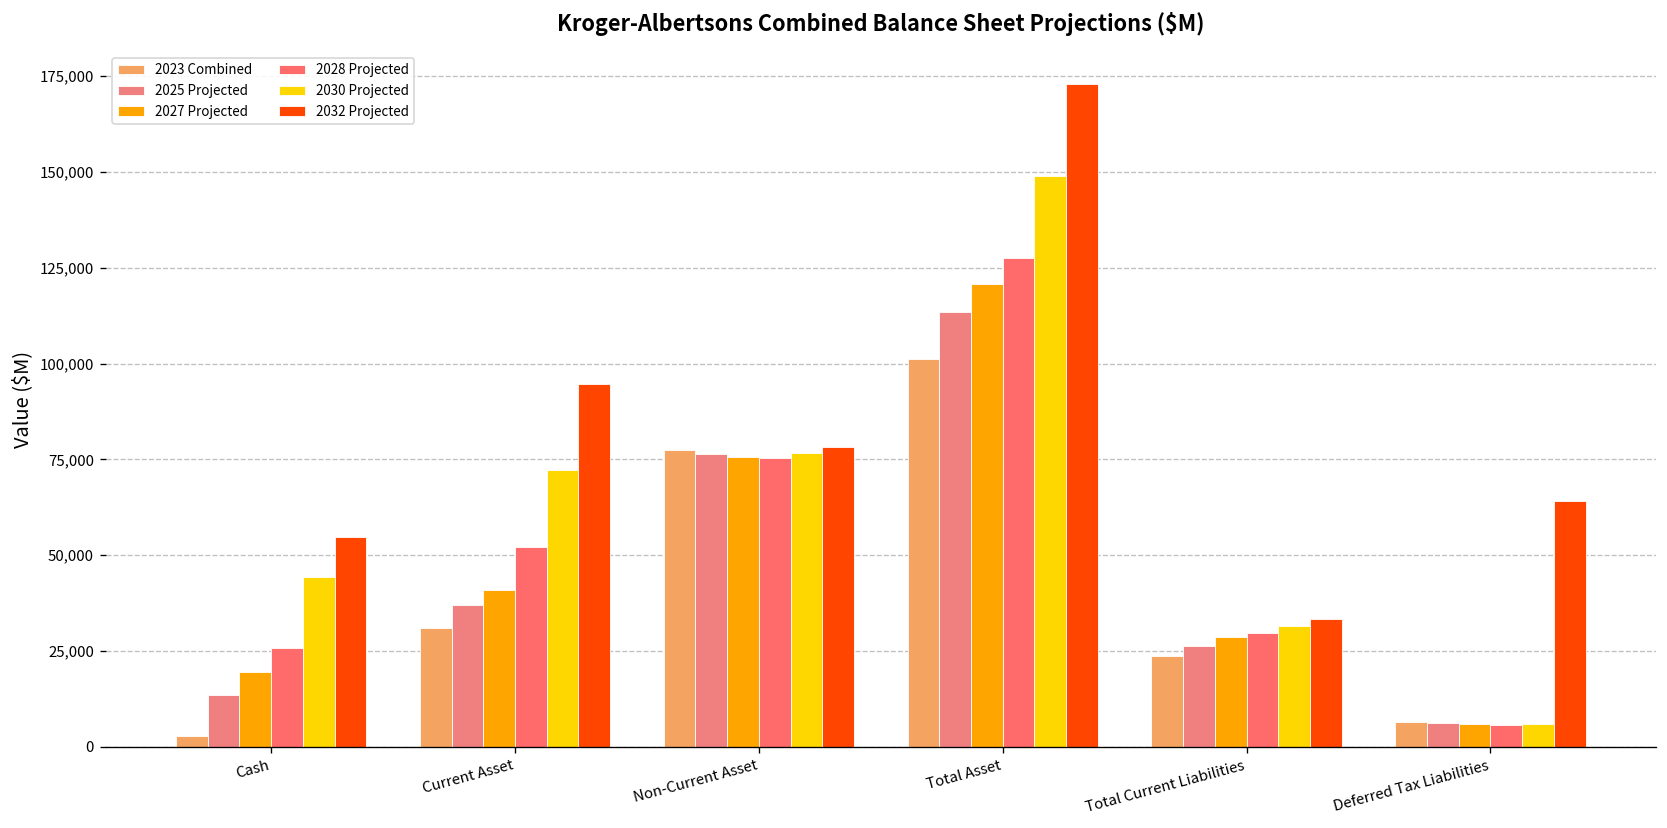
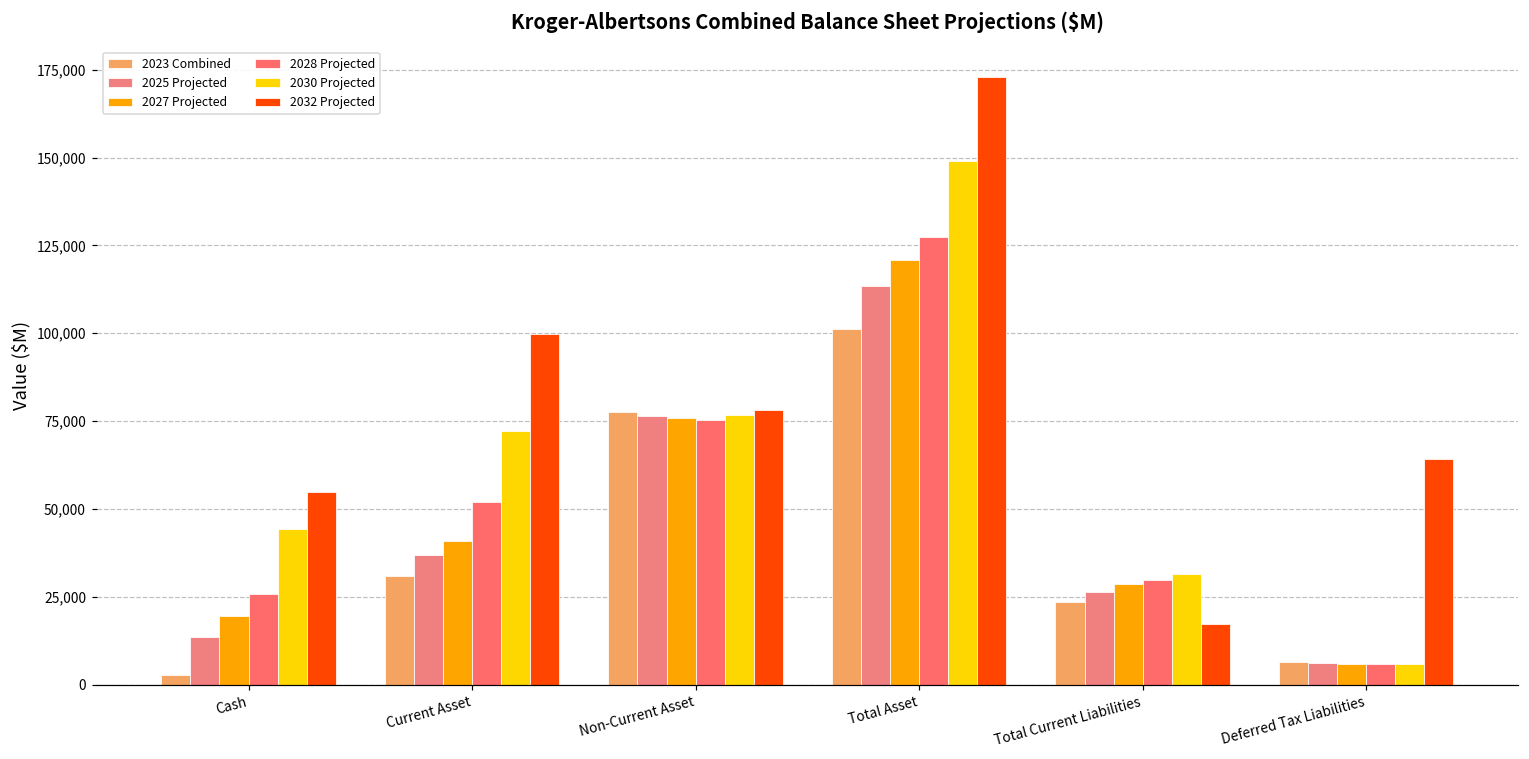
  {
    "2032 Projected": {
      "Cash": "55,000",
-     "Current Asset": "95,000",
+     "Current Asset": "100,000",
      "Non-Current Asset": "78,000",
      "Total Asset": "173,000",
-     "Total Current Liabilities": "33,000",
+     "Total Current Liabilities": "17,000",
      "Deferred Tax Liabilities": "64,000"
    }
  }
